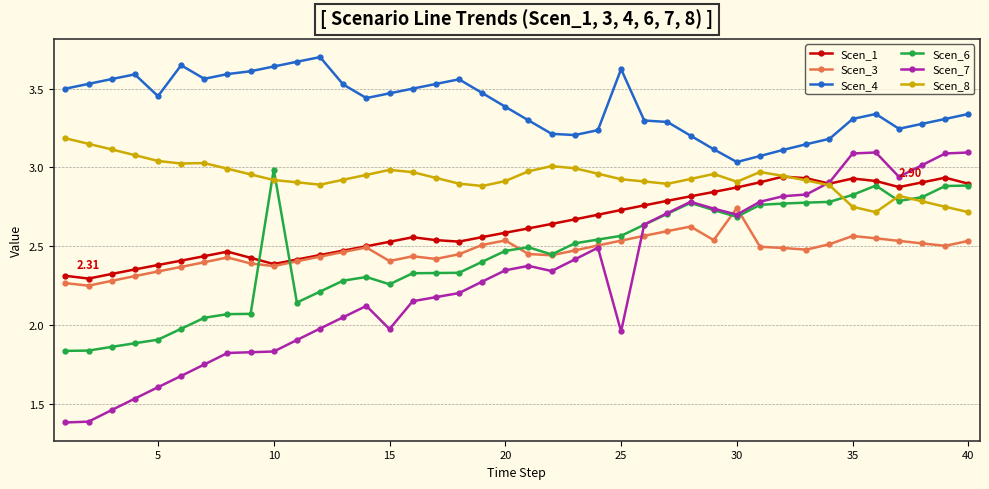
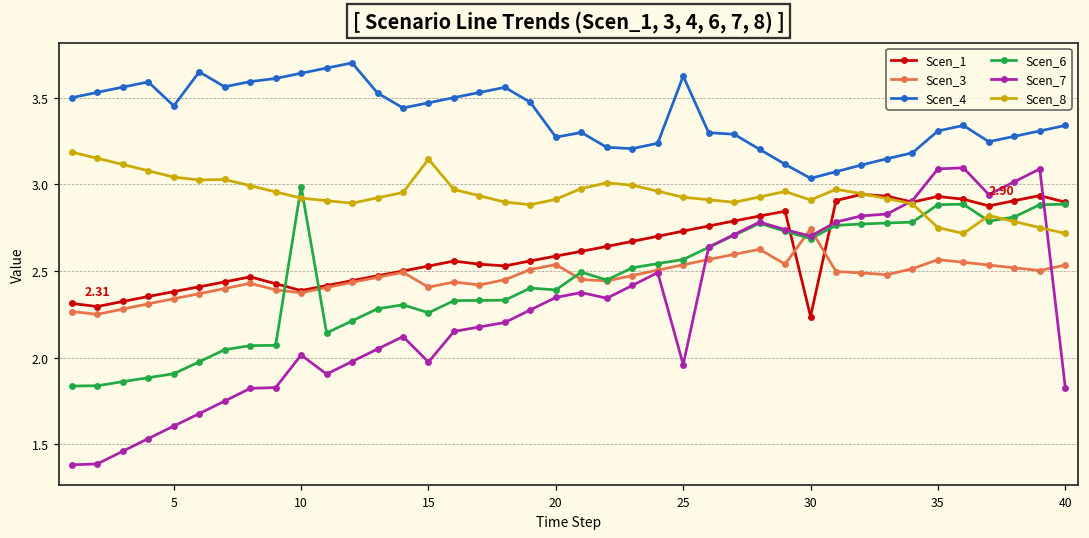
  {
    "Scen_1": {
      "5": 2.38,
      "15": 2.53,
      "20": 2.59,
      "25": 2.73,
-     "30": 2.87,
+     "30": 2.24,
      "35": 2.93
    },
    "Scen_3": {
      "5": 2.34,
      "15": 2.41,
      "20": 2.54,
      "25": 2.54,
      "30": 2.74,
      "35": 2.56,
      "40": 2.53
    },
    "Scen_4": {
      "5": 3.45,
      "10": 3.64,
      "15": 3.47,
-     "20": 3.38,
+     "20": 3.27,
      "25": 3.62,
      "30": 3.03,
      "35": 3.31,
      "40": 3.34
    },
    "Scen_6": {
      "5": 1.91,
      "10": 2.99,
      "15": 2.26,
-     "20": 2.47,
+     "20": 2.39,
      "25": 2.57,
-     "35": 2.83
+     "35": 2.88
    },
    "Scen_7": {
      "5": 1.60,
-     "10": 1.83,
+     "10": 2.01,
      "15": 1.97,
      "20": 2.35,
      "25": 1.96,
      "35": 3.09,
-     "40": 3.09
+     "40": 1.83
    },
    "Scen_8": {
      "5": 3.04,
      "10": 2.92,
-     "15": 2.98,
+     "15": 3.14,
      "20": 2.91,
      "25": 2.92,
      "30": 2.91,
      "35": 2.75,
      "40": 2.72
    }
  }
